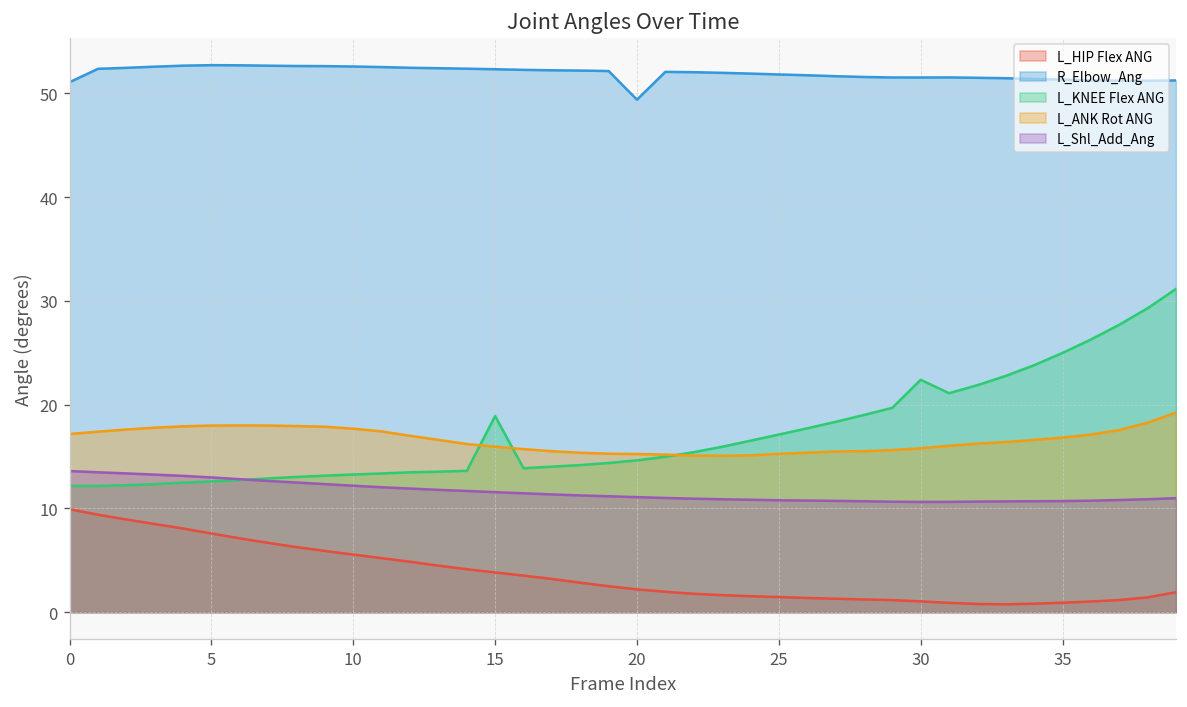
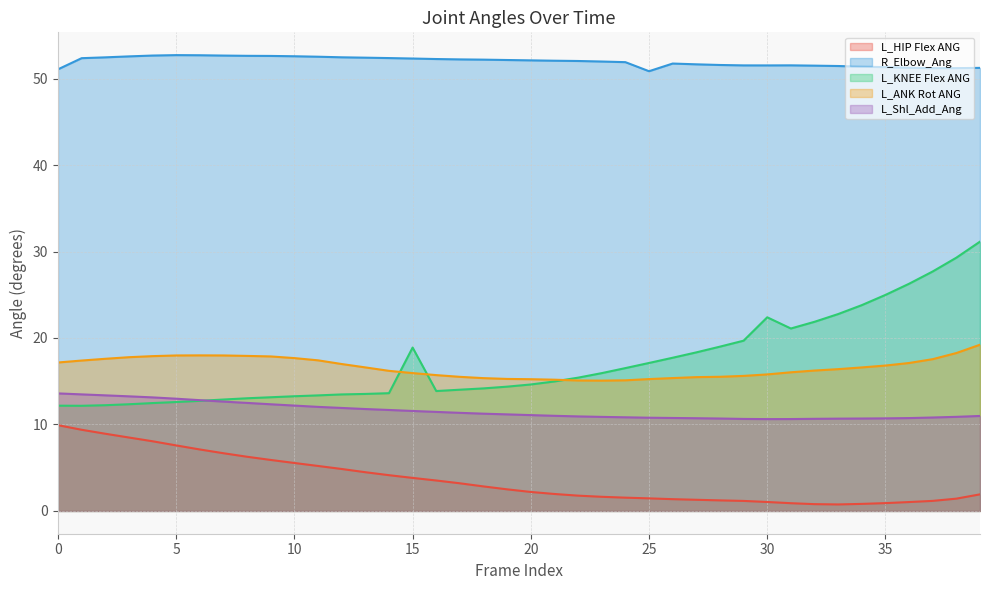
  {
    "R_Elbow_Ang": {
      "0": 51,
      "5": 53,
      "10": 53,
      "15": 52,
-     "20": 49,
-     "25": 52,
+     "20": 52,
+     "25": 51,
      "30": 52
    },
    "L_KNEE Flex ANG": {
      "0": 12,
      "5": 13,
      "10": 13,
      "15": 19,
      "20": 15,
      "25": 17,
      "30": 22,
      "35": 25
    },
    "L_Shl_Add_Ang": {
      "0": 14,
      "5": 13,
      "10": 12,
      "15": 12,
      "20": 11,
      "25": 11,
      "30": 11,
      "35": 11
    }
  }
